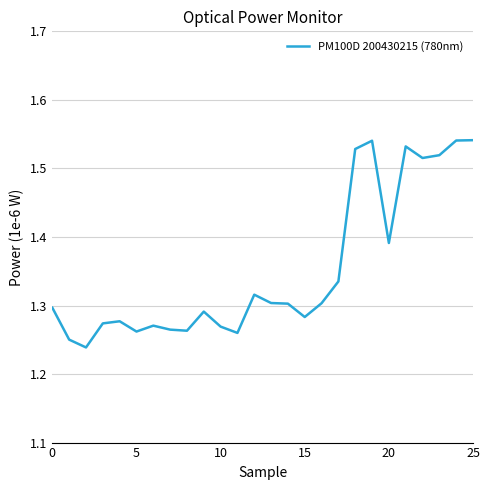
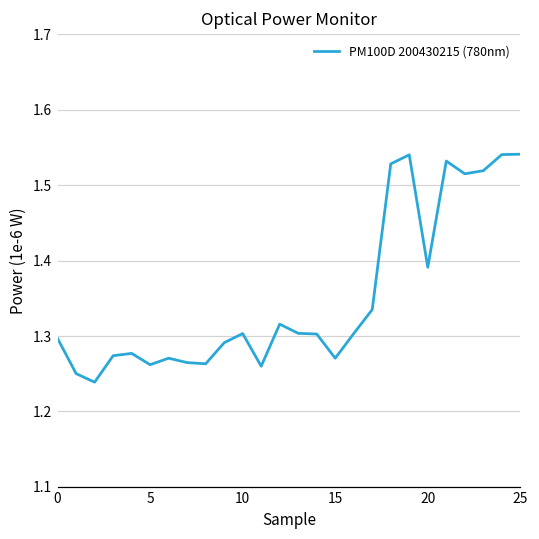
  {
    "0": 1.30,
    "5": 1.26,
-   "10": 1.27,
-   "15": 1.28,
+   "10": 1.30,
+   "15": 1.27,
    "20": 1.39,
    "25": 1.54
  }
